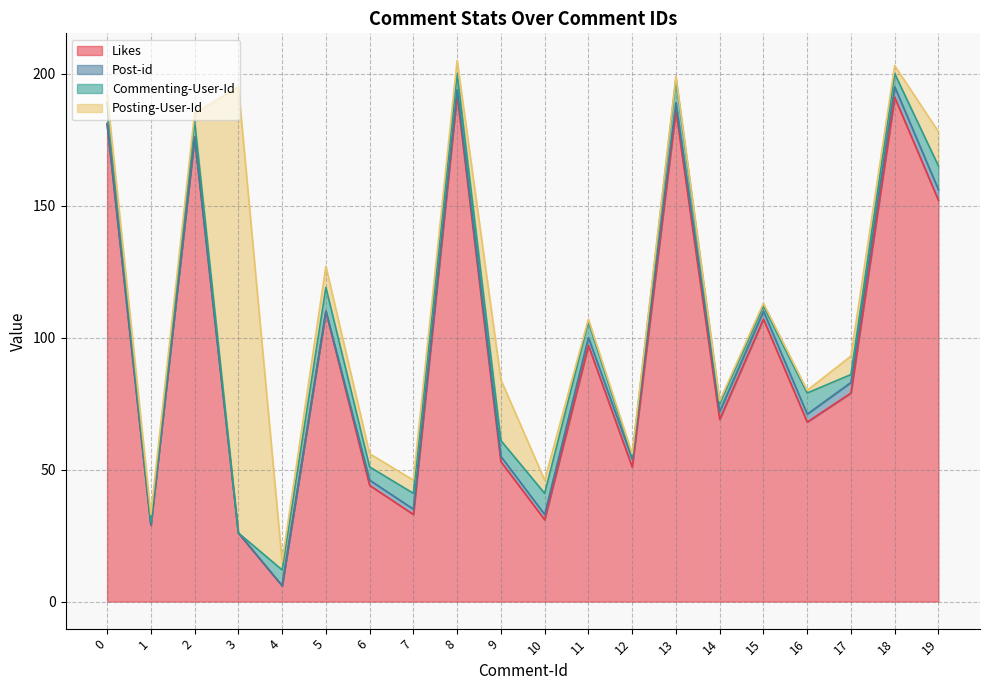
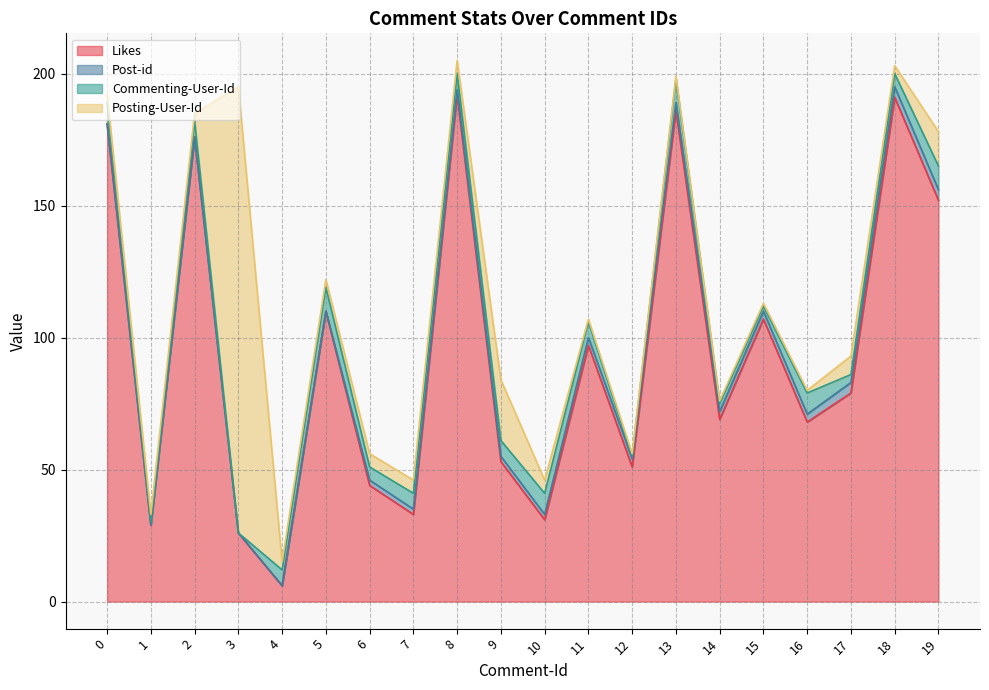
  {
    "Likes": {
      "6": 44,
      "7": 33,
      "8": 192,
      "9": 53,
      "10": 31,
      "11": 97,
      "12": 51,
      "13": 186,
      "14": 69,
      "15": 107,
      "16": 68,
      "17": 79,
      "18": 191,
      "19": 152
    },
    "Posting-User-Id": {
      "1": 3,
      "4": 3,
-     "5": 8,
+     "5": 3,
      "6": 5,
      "7": 5,
      "8": 5,
      "9": 23,
      "10": 5,
      "11": 1,
      "12": 1,
      "13": 1,
      "14": 1,
      "15": 1,
      "16": 1,
      "17": 7,
      "18": 3,
      "19": 13
    }
  }
